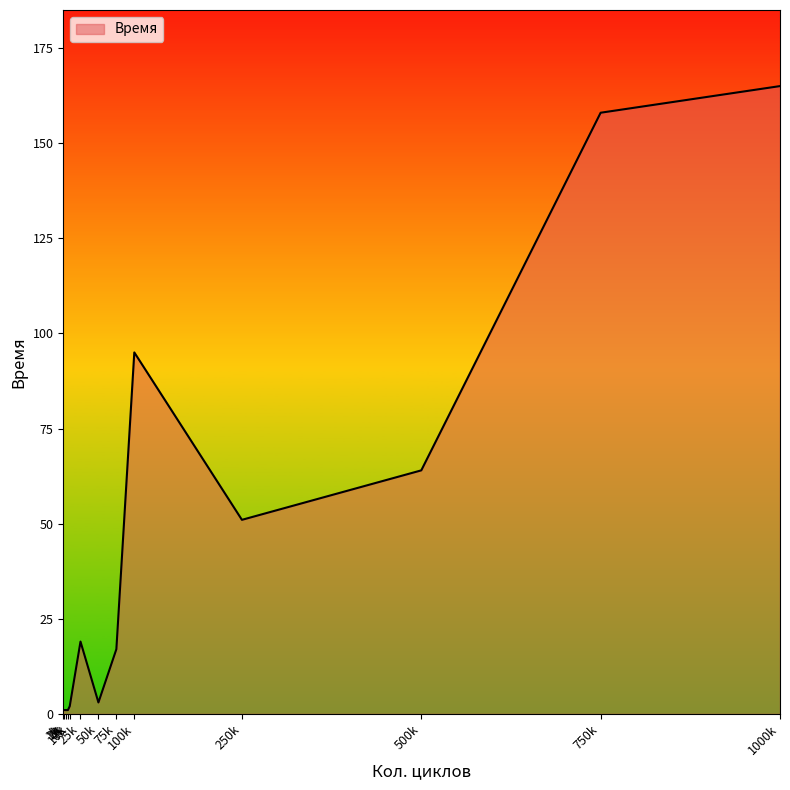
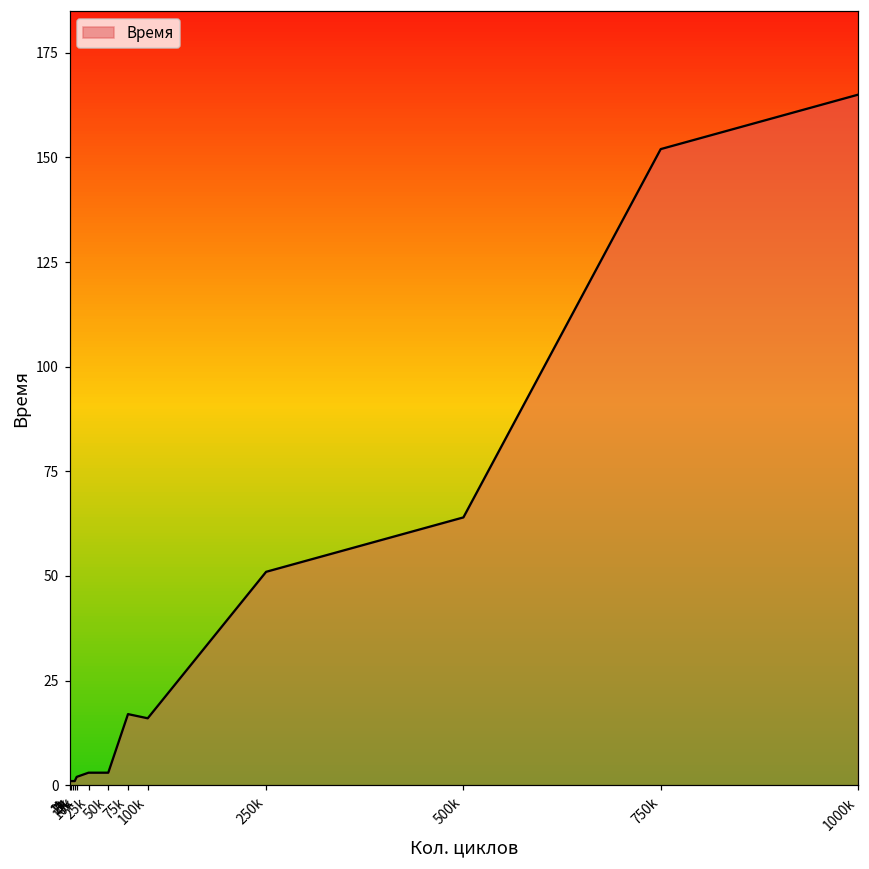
  {
    "1k": 1,
    "2k": 1,
    "5k": 1,
    "7k": 1,
    "10k": 2,
-   "25k": 19,
+   "25k": 3,
    "50k": 3,
    "75k": 17,
-   "100k": 95,
+   "100k": 16,
    "250k": 51,
    "500k": 64,
-   "750k": 158,
+   "750k": 152,
    "1000k": 165
  }
